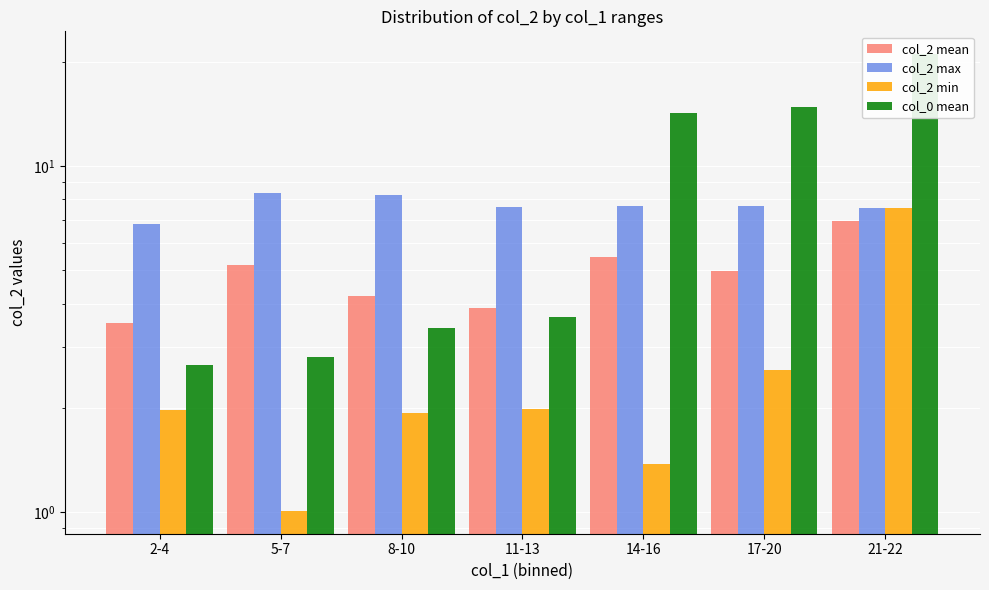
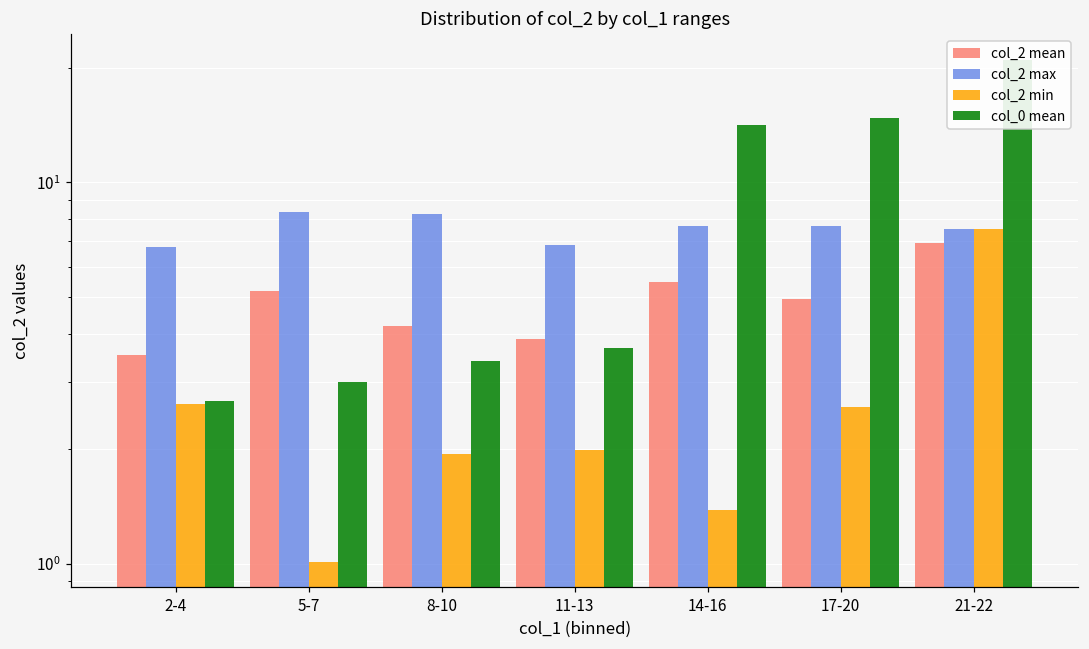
  {
    "col_2 mean": {
      "2-4": 3.5,
      "5-7": 5.2,
      "8-10": 4.2,
      "11-13": 3.9,
      "14-16": 5.5,
      "17-20": 5.0,
      "21-22": 6.9
    },
    "col_2 max": {
      "2-4": 6.8,
      "5-7": 8.3,
      "8-10": 8.3,
-     "11-13": 7.6,
+     "11-13": 6.9,
      "14-16": 7.7,
      "17-20": 7.7,
      "21-22": 7.6
    },
    "col_2 min": {
-     "2-4": 2.0,
+     "2-4": 2.6,
      "5-7": 1.0,
      "8-10": 1.9,
      "11-13": 2.0,
      "14-16": 1.4,
      "17-20": 2.6,
      "21-22": 7.6
    },
    "col_0 mean": {
      "2-4": 2.7,
-     "5-7": 2.8,
+     "5-7": 3.0,
      "8-10": 3.4,
      "11-13": 3.7,
      "14-16": 14.2,
      "17-20": 14.8
    }
  }
